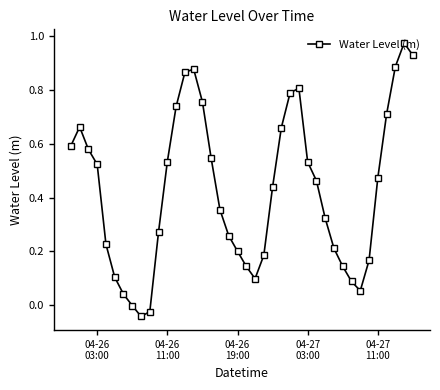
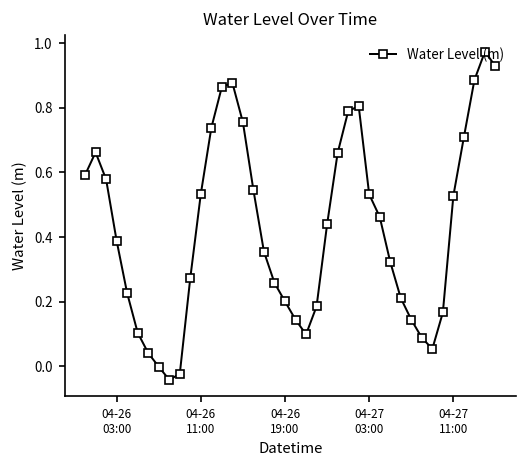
  {
-   "04-26 03:00": 0.52,
+   "04-26 03:00": 0.39,
    "04-26 11:00": 0.53,
    "04-26 19:00": 0.20,
    "04-27 03:00": 0.53,
-   "04-27 11:00": 0.47
+   "04-27 11:00": 0.53
  }
